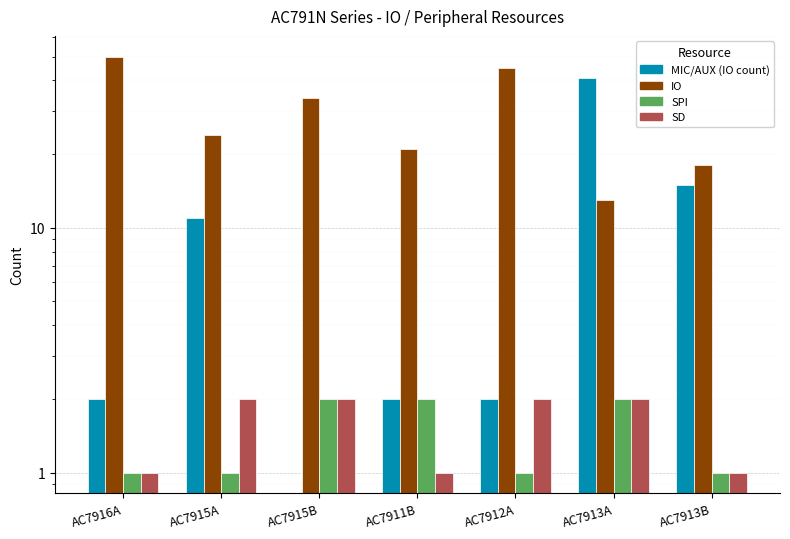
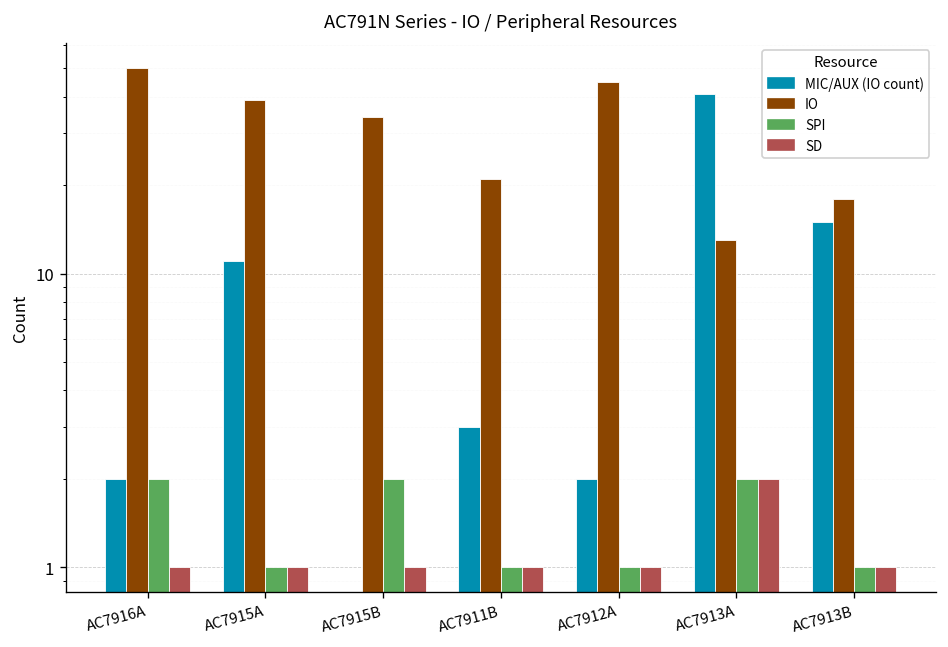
  {
    "MIC/AUX (IO count)": {
      "AC7916A": 2,
      "AC7915A": 11,
-     "AC7911B": 2,
+     "AC7911B": 3,
      "AC7912A": 2,
      "AC7913A": 41,
      "AC7913B": 15
    },
    "IO": {
      "AC7916A": 50,
-     "AC7915A": 24,
+     "AC7915A": 39,
      "AC7915B": 34,
      "AC7911B": 21,
      "AC7912A": 45,
      "AC7913A": 13,
      "AC7913B": 18
    },
    "SPI": {
-     "AC7916A": 1,
+     "AC7916A": 2,
      "AC7915A": 1,
      "AC7915B": 2,
-     "AC7911B": 2,
+     "AC7911B": 1,
      "AC7912A": 1,
      "AC7913A": 2,
      "AC7913B": 1
    },
    "SD": {
      "AC7916A": 1,
-     "AC7915A": 2,
-     "AC7915B": 2,
+     "AC7915A": 1,
+     "AC7915B": 1,
      "AC7911B": 1,
-     "AC7912A": 2,
+     "AC7912A": 1,
      "AC7913A": 2,
      "AC7913B": 1
    }
  }
